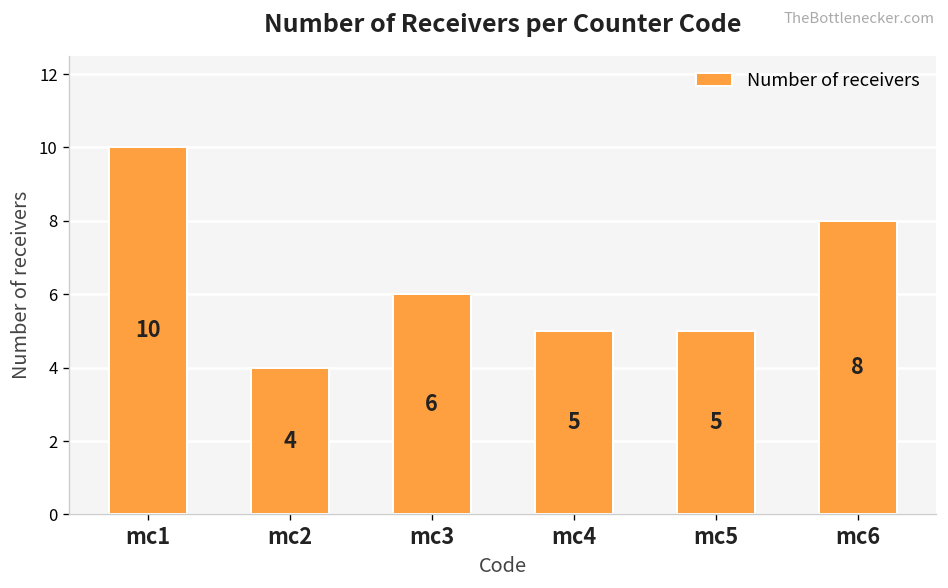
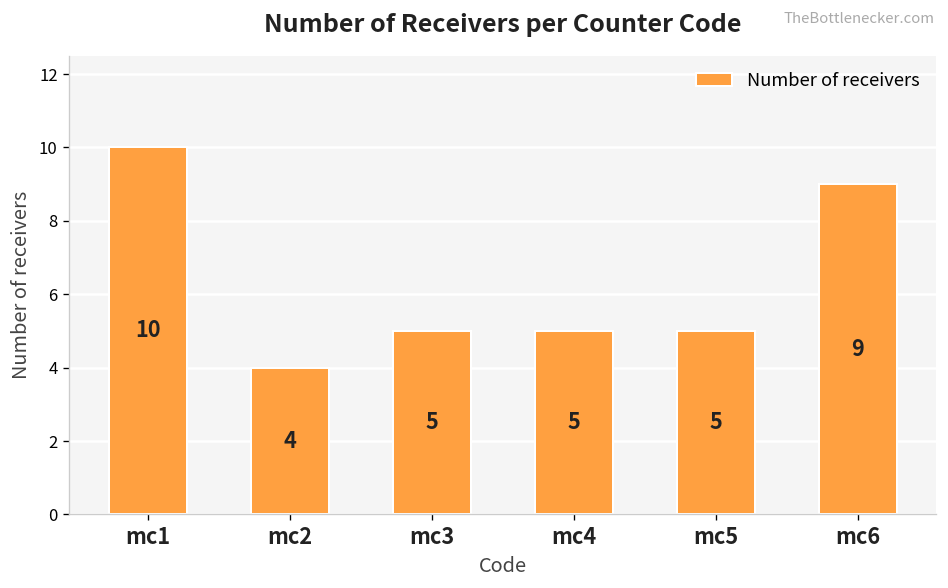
  {
    "mc1": 10,
    "mc2": 4,
-   "mc3": 6,
+   "mc3": 5,
    "mc4": 5,
    "mc5": 5,
-   "mc6": 8
+   "mc6": 9
  }
